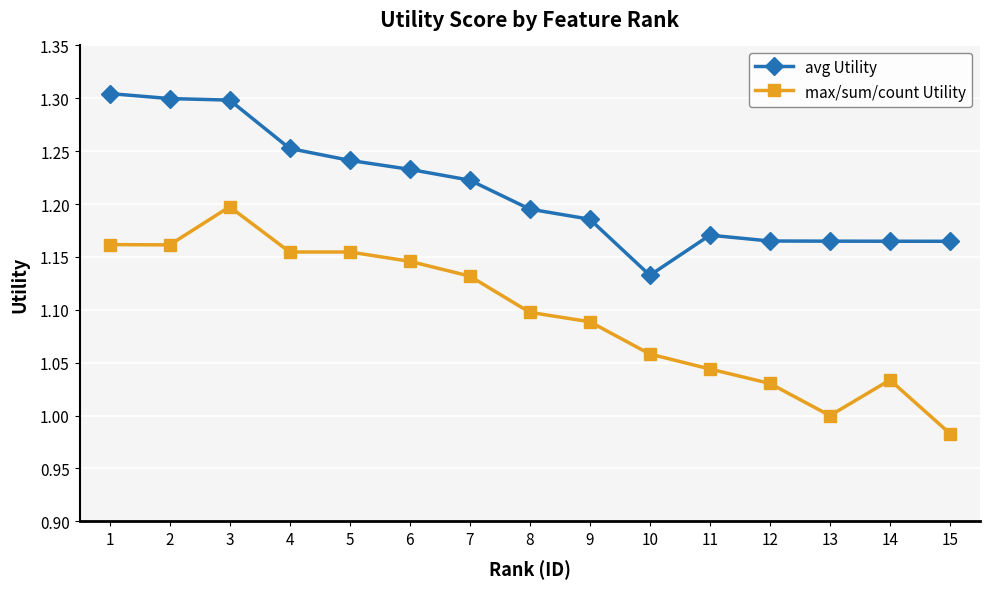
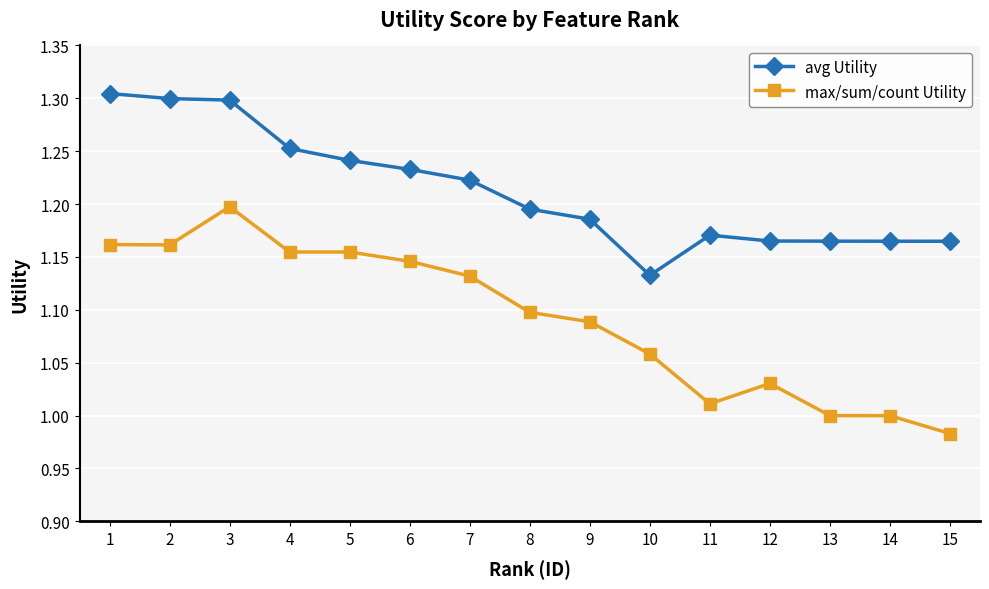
  {
    "avg Utility": {
      "1": 1.305,
      "2": 1.300,
      "3": 1.298,
      "4": 1.253,
      "5": 1.241,
      "6": 1.233,
      "7": 1.223,
      "8": 1.195,
      "9": 1.186,
      "10": 1.133,
      "11": 1.171,
      "12": 1.165,
      "13": 1.165,
      "14": 1.165,
      "15": 1.165
    },
    "max/sum/count Utility": {
      "1": 1.162,
      "2": 1.161,
      "3": 1.197,
      "4": 1.155,
      "5": 1.155,
      "6": 1.146,
      "7": 1.132,
      "8": 1.098,
      "9": 1.089,
      "10": 1.058,
-     "11": 1.044,
+     "11": 1.011,
      "12": 1.030,
      "13": 1.000,
-     "14": 1.034,
+     "14": 1.000,
      "15": 0.983
    }
  }
